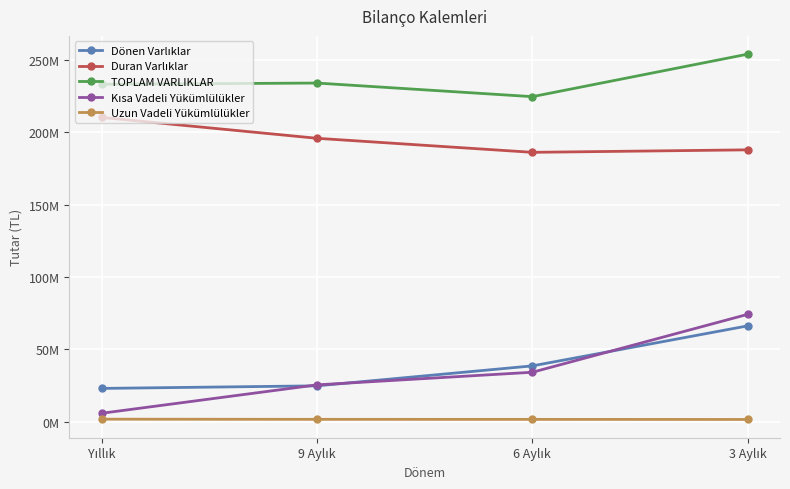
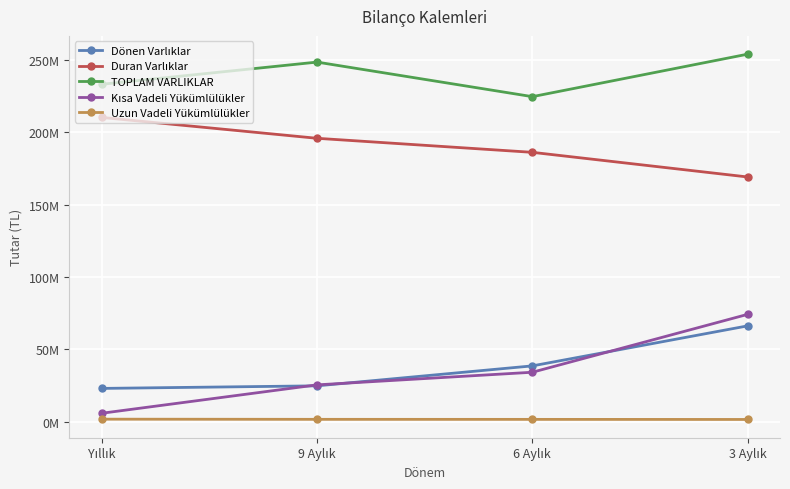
  {
    "Dönen Varlıklar": {
      "Yıllık": 23000000,
      "6 Aylık": 38000000,
      "3 Aylık": 66000000
    },
    "Duran Varlıklar": {
      "9 Aylık": 196000000,
      "6 Aylık": 186000000,
-     "3 Aylık": 188000000
+     "3 Aylık": 169000000
    },
    "TOPLAM VARLIKLAR": {
-     "9 Aylık": 234000000,
+     "9 Aylık": 248000000,
      "6 Aylık": 225000000,
      "3 Aylık": 254000000
    },
    "Kısa Vadeli Yükümlülükler": {
      "Yıllık": 6000000,
      "6 Aylık": 34000000,
      "3 Aylık": 74000000
    },
    "Uzun Vadeli Yükümlülükler": {
      "Yıllık": 2000000,
      "9 Aylık": 2000000,
      "6 Aylık": 2000000,
      "3 Aylık": 1000000
    }
  }
